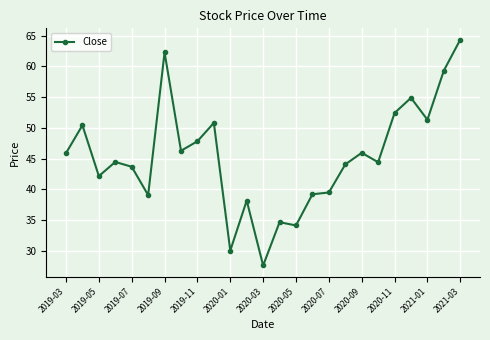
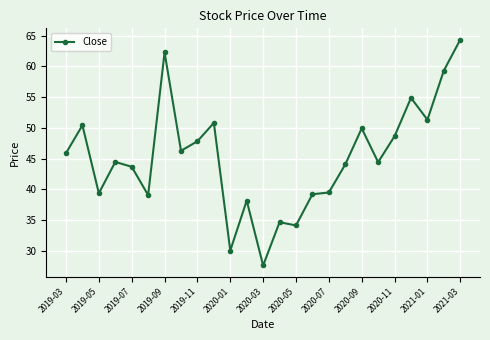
  {
    "2019-03": 46,
-   "2019-05": 42,
+   "2019-05": 39,
    "2019-07": 44,
    "2019-09": 62,
    "2019-11": 48,
    "2020-01": 30,
    "2020-03": 28,
    "2020-05": 34,
    "2020-07": 39,
-   "2020-09": 46,
-   "2020-11": 52,
+   "2020-09": 50,
+   "2020-11": 49,
    "2021-01": 51,
    "2021-03": 64
  }
